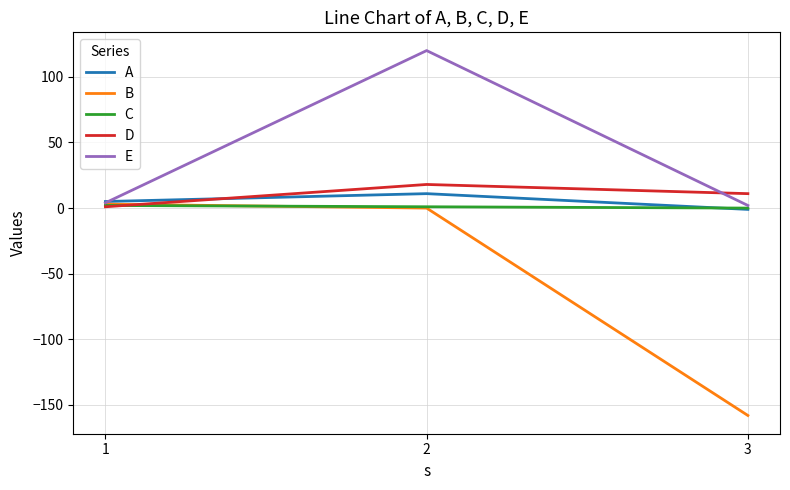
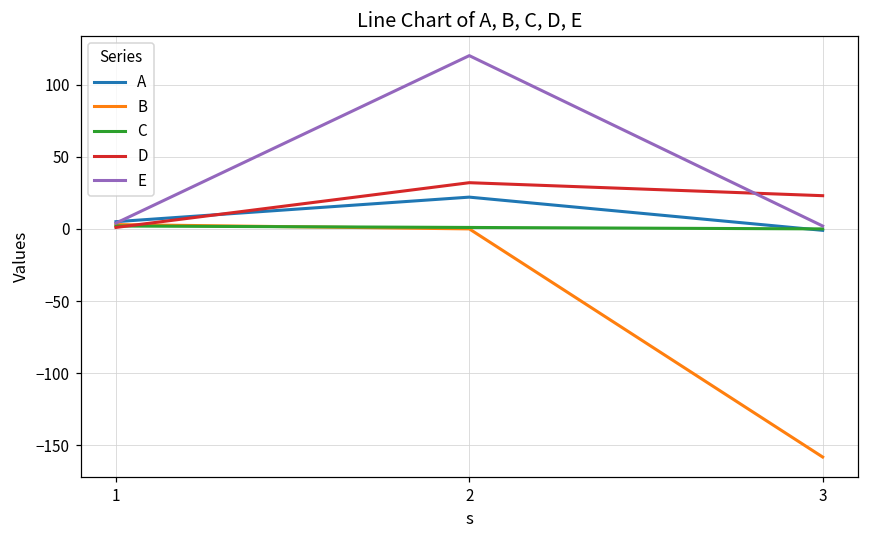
  {
    "A": {
-     "2": 11
+     "2": 22
    },
    "B": {
      "3": -158
    },
    "D": {
-     "2": 18,
-     "3": 11
+     "2": 32,
+     "3": 23
    },
    "E": {
      "2": 120,
      "3": 2
    }
  }
